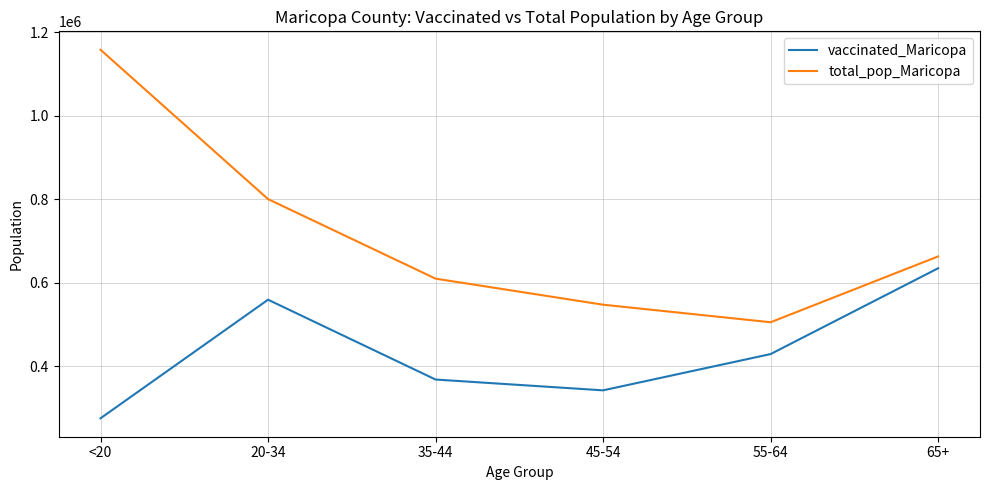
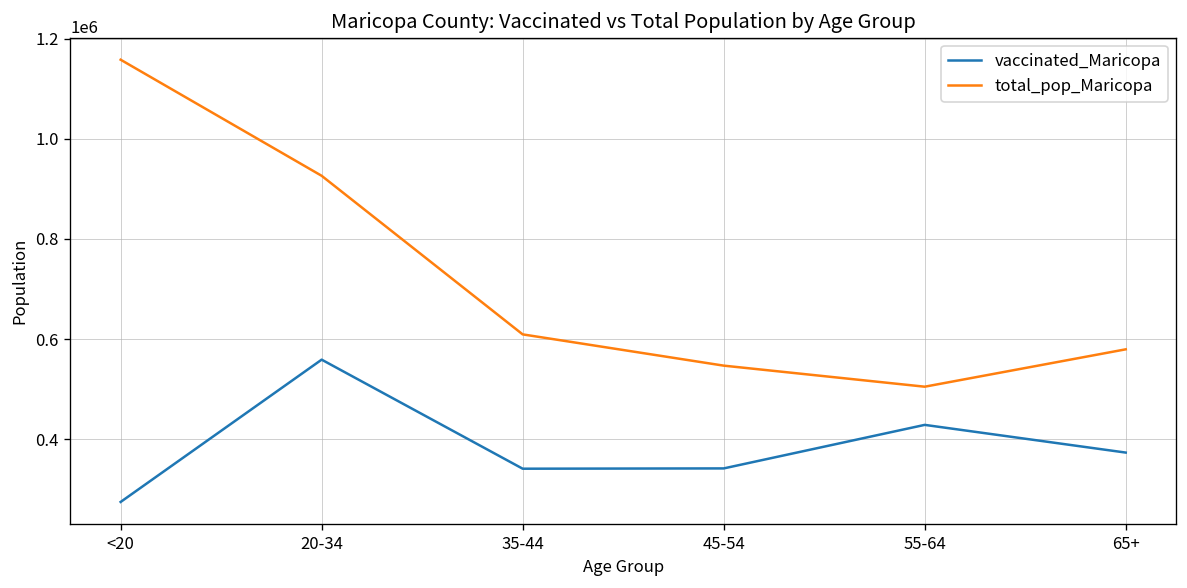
  {
    "vaccinated_Maricopa": {
      "<20": 270000,
      "20-34": 560000,
-     "35-44": 370000,
+     "35-44": 340000,
      "45-54": 340000,
      "55-64": 430000,
-     "65+": 630000
+     "65+": 370000
    },
    "total_pop_Maricopa": {
      "<20": 1160000,
-     "20-34": 800000,
+     "20-34": 930000,
      "35-44": 610000,
      "45-54": 550000,
      "55-64": 500000,
-     "65+": 660000
+     "65+": 580000
    }
  }
